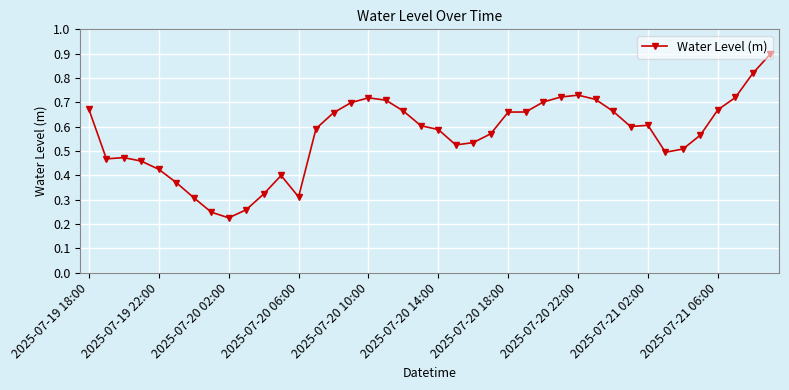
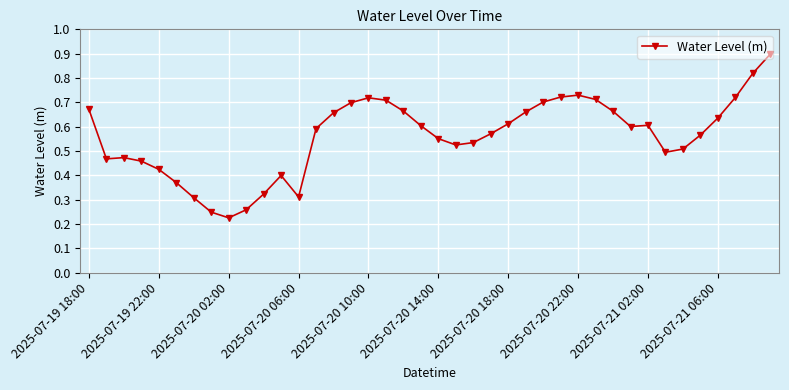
  {
    "2025-07-19 18:00": 0.67,
    "2025-07-19 22:00": 0.42,
    "2025-07-20 02:00": 0.23,
    "2025-07-20 06:00": 0.31,
    "2025-07-20 10:00": 0.72,
-   "2025-07-20 14:00": 0.59,
-   "2025-07-20 18:00": 0.66,
+   "2025-07-20 14:00": 0.55,
+   "2025-07-20 18:00": 0.61,
    "2025-07-20 22:00": 0.73,
    "2025-07-21 02:00": 0.61,
-   "2025-07-21 06:00": 0.67
+   "2025-07-21 06:00": 0.64
  }
